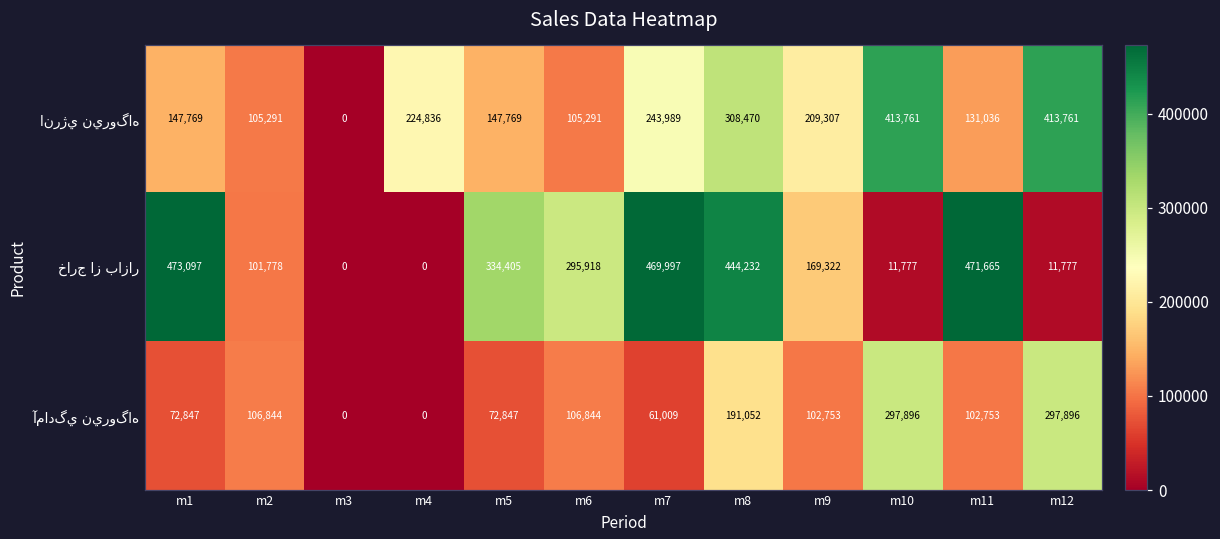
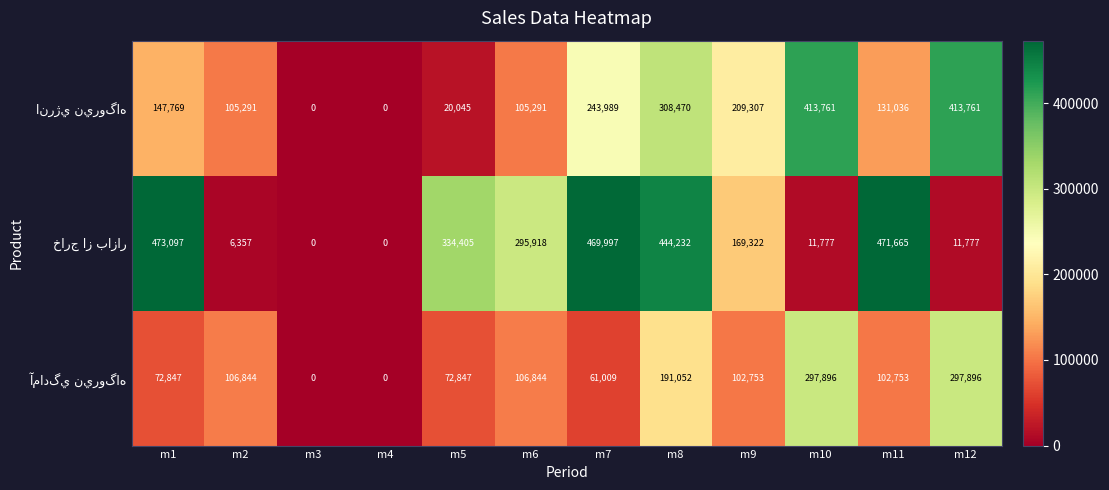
  {
    "انرژي نيروگاه": {
      "m1": "147,769",
      "m2": "105,291",
      "m3": "0",
-     "m4": "224,836",
-     "m5": "147,769",
+     "m4": "0",
+     "m5": "20,045",
      "m6": "105,291",
      "m7": "243,989",
      "m8": "308,470",
      "m9": "209,307",
      "m10": "413,761",
      "m11": "131,036",
      "m12": "413,761"
    },
    "خارج از بازار": {
      "m1": "473,097",
-     "m2": "101,778",
+     "m2": "6,357",
      "m3": "0",
      "m4": "0",
      "m5": "334,405",
      "m6": "295,918",
      "m7": "469,997",
      "m8": "444,232",
      "m9": "169,322",
      "m10": "11,777",
      "m11": "471,665",
      "m12": "11,777"
    },
    "آمادگي نيروگاه": {
      "m1": "72,847",
      "m2": "106,844",
      "m3": "0",
      "m4": "0",
      "m5": "72,847",
      "m6": "106,844",
      "m7": "61,009",
      "m8": "191,052",
      "m9": "102,753",
      "m10": "297,896",
      "m11": "102,753",
      "m12": "297,896"
    }
  }
